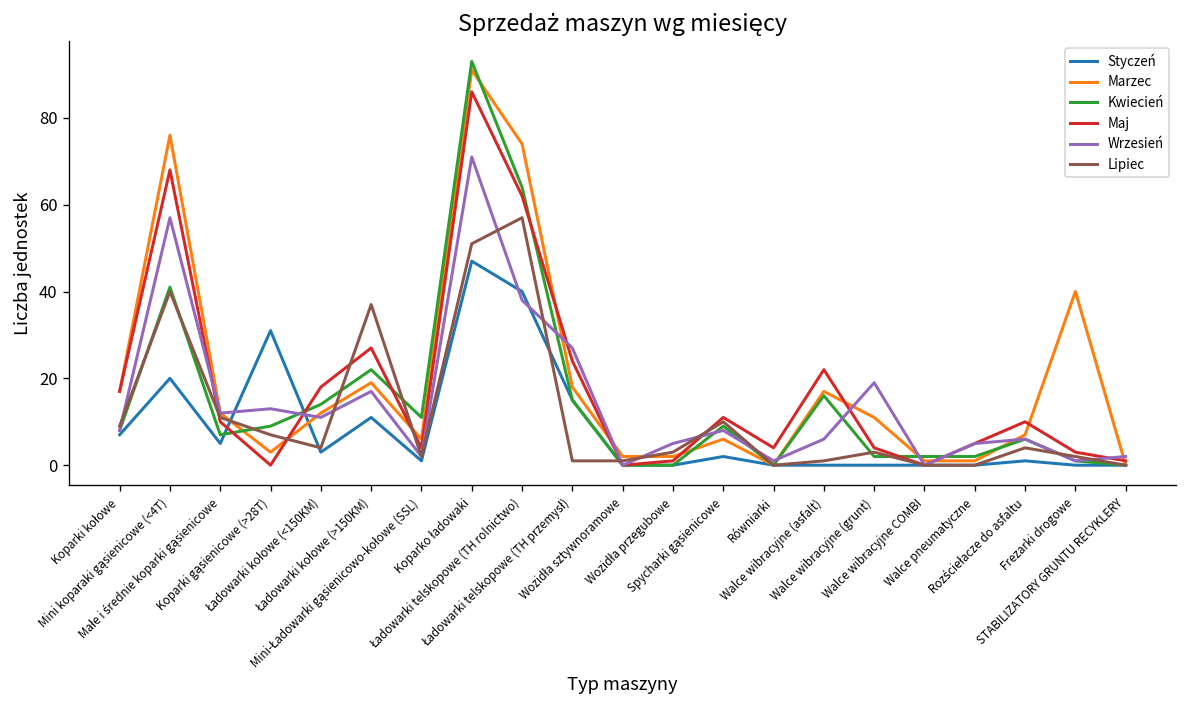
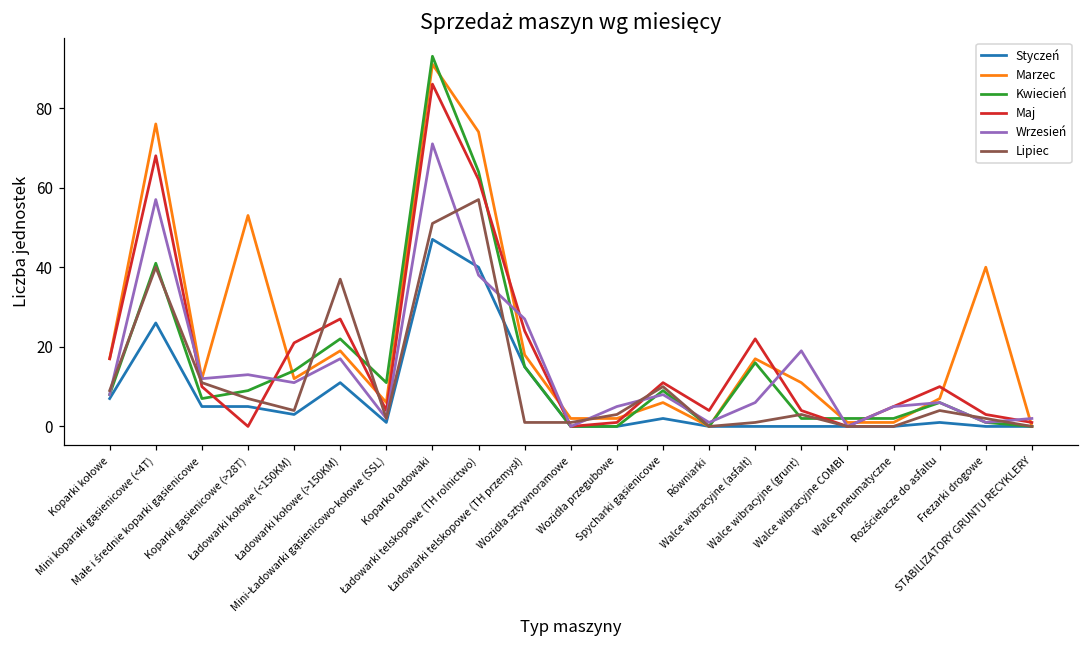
  {
    "Styczeń": {
      "Koparki kołowe": 7,
-     "Mini koparaki gąsienicowe (<4T)": 20,
+     "Mini koparaki gąsienicowe (<4T)": 26,
      "Małe i średnie koparki gąsienicowe": 5,
-     "Koparki gąsienicowe (>28T)": 31,
+     "Koparki gąsienicowe (>28T)": 5,
      "Ładowarki kołowe (<150KM)": 3,
      "Ładowarki kołowe (>150KM)": 11,
      "Mini-Ładowarki gąsienicowo-kołowe (SSL)": 1,
      "Koparko ładowaki": 47,
      "Ładowarki telskopowe (TH rolnictwo)": 40,
      "Spycharki gąsienicowe": 2,
      "Walce wibracyjne (asfalt)": 0,
      "Walce wibracyjne (grunt)": 0,
      "Rozściełacze do asfaltu": 1,
      "Frezarki drogowe": 0
    },
    "Marzec": {
      "Mini koparaki gąsienicowe (<4T)": 76,
-     "Koparki gąsienicowe (>28T)": 3,
+     "Koparki gąsienicowe (>28T)": 53,
      "Ładowarki kołowe (<150KM)": 12,
      "Ładowarki kołowe (>150KM)": 19,
      "Mini-Ładowarki gąsienicowo-kołowe (SSL)": 6,
      "Koparko ładowaki": 91,
      "Ładowarki telskopowe (TH rolnictwo)": 74,
      "Ładowarki telskopowe (TH przemysł)": 18,
      "Wozidła sztywnoramowe": 2,
      "Wozidła przegubowe": 2,
      "Spycharki gąsienicowe": 6,
      "Walce wibracyjne (asfalt)": 17,
      "Walce wibracyjne (grunt)": 11,
      "Walce wibracyjne COMBI": 1,
      "Walce pneumatyczne": 1,
      "Rozściełacze do asfaltu": 7,
      "Frezarki drogowe": 40
    },
    "Kwiecień": {
      "Mini koparaki gąsienicowe (<4T)": 41,
      "Małe i średnie koparki gąsienicowe": 7,
      "Koparki gąsienicowe (>28T)": 9,
      "Ładowarki kołowe (<150KM)": 14,
      "Ładowarki kołowe (>150KM)": 22,
      "Mini-Ładowarki gąsienicowo-kołowe (SSL)": 11,
      "Koparko ładowaki": 93,
      "Ładowarki telskopowe (TH rolnictwo)": 64,
      "Spycharki gąsienicowe": 9,
      "Walce wibracyjne (asfalt)": 16,
      "Walce wibracyjne (grunt)": 2,
      "Walce wibracyjne COMBI": 2,
      "Walce pneumatyczne": 2
    },
    "Maj": {
      "Mini koparaki gąsienicowe (<4T)": 68,
      "Małe i średnie koparki gąsienicowe": 10,
      "Koparki gąsienicowe (>28T)": 0,
-     "Ładowarki kołowe (<150KM)": 18,
+     "Ładowarki kołowe (<150KM)": 21,
      "Ładowarki kołowe (>150KM)": 27,
      "Mini-Ładowarki gąsienicowo-kołowe (SSL)": 4,
      "Koparko ładowaki": 86,
      "Ładowarki telskopowe (TH rolnictwo)": 62,
      "Ładowarki telskopowe (TH przemysł)": 24,
      "Wozidła przegubowe": 1,
      "Spycharki gąsienicowe": 11,
      "Równiarki": 4,
      "Walce wibracyjne (asfalt)": 22,
      "Walce wibracyjne (grunt)": 4,
      "Rozściełacze do asfaltu": 10,
      "Frezarki drogowe": 3,
      "STABILIZATORY GRUNTU RECYKLERY": 1
    },
    "Wrzesień": {
      "Mini koparaki gąsienicowe (<4T)": 57,
      "Koparki gąsienicowe (>28T)": 13,
      "Ładowarki kołowe (<150KM)": 11,
      "Ładowarki kołowe (>150KM)": 17,
      "Koparko ładowaki": 71,
      "Ładowarki telskopowe (TH rolnictwo)": 38,
      "Ładowarki telskopowe (TH przemysł)": 27,
      "Wozidła przegubowe": 5,
      "Spycharki gąsienicowe": 8,
      "Równiarki": 1,
      "Walce wibracyjne (asfalt)": 6,
      "Walce wibracyjne (grunt)": 19,
      "STABILIZATORY GRUNTU RECYKLERY": 2
    },
    "Lipiec": {
      "Koparki kołowe": 9,
      "Mini koparaki gąsienicowe (<4T)": 40,
      "Małe i średnie koparki gąsienicowe": 11,
      "Koparki gąsienicowe (>28T)": 7,
      "Ładowarki kołowe (<150KM)": 4,
      "Ładowarki kołowe (>150KM)": 37,
      "Koparko ładowaki": 51,
      "Ładowarki telskopowe (TH rolnictwo)": 57,
      "Ładowarki telskopowe (TH przemysł)": 1,
      "Wozidła sztywnoramowe": 1,
      "Wozidła przegubowe": 3,
      "Spycharki gąsienicowe": 10,
      "Walce wibracyjne (asfalt)": 1,
      "Walce wibracyjne (grunt)": 3,
      "Rozściełacze do asfaltu": 4,
      "Frezarki drogowe": 2
    }
  }
